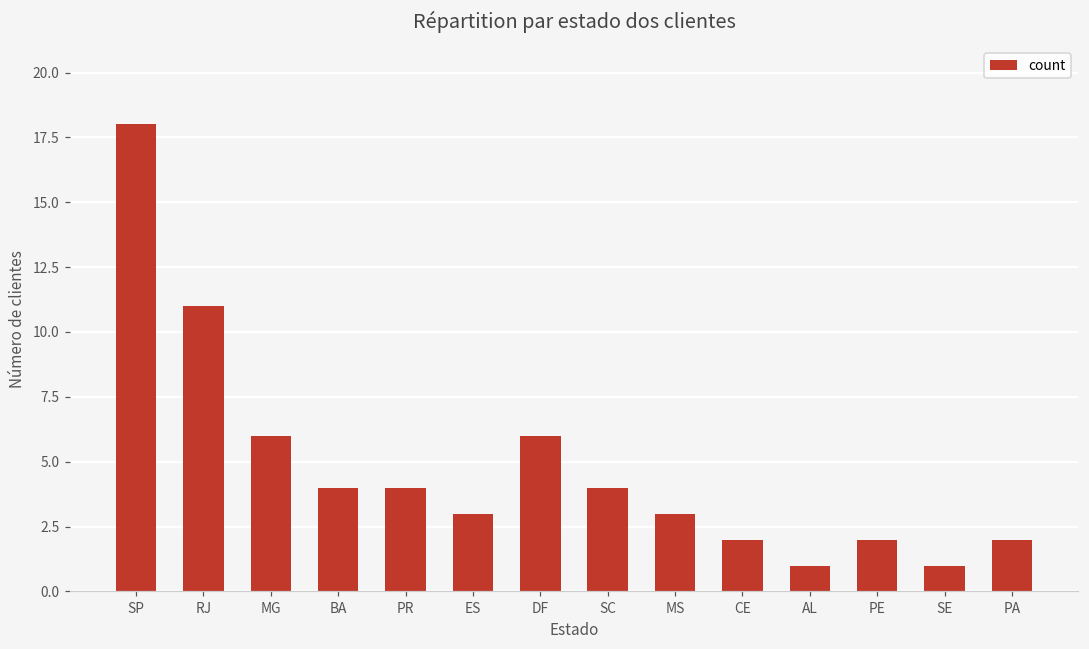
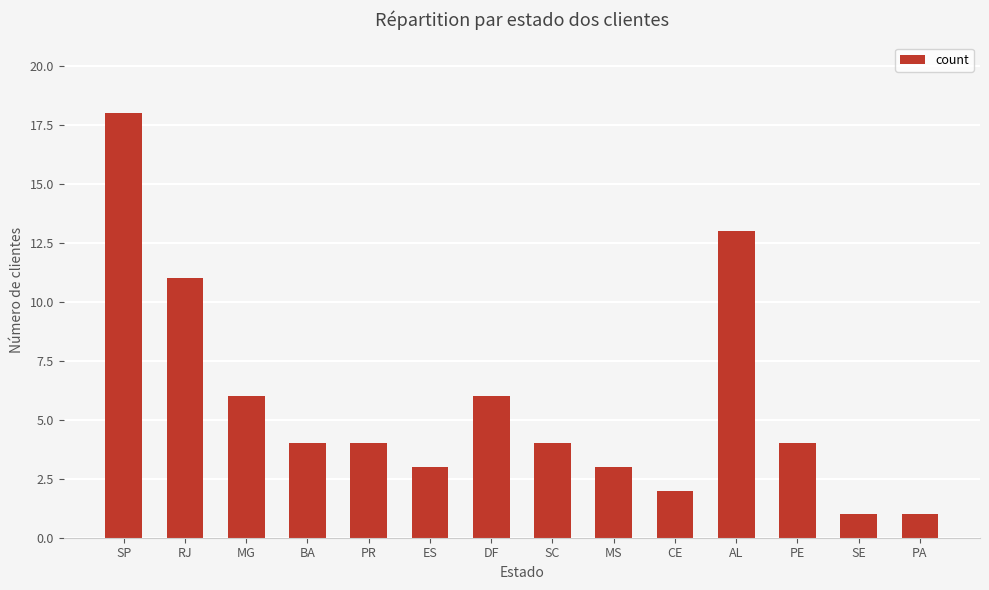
  {
    "SP": 18,
    "RJ": 11,
    "MG": 6,
    "BA": 4,
    "PR": 4,
    "ES": 3,
    "DF": 6,
    "SC": 4,
    "MS": 3,
    "CE": 2,
-   "AL": 1,
-   "PE": 2,
+   "AL": 13,
+   "PE": 4,
    "SE": 1,
-   "PA": 2
+   "PA": 1
  }
